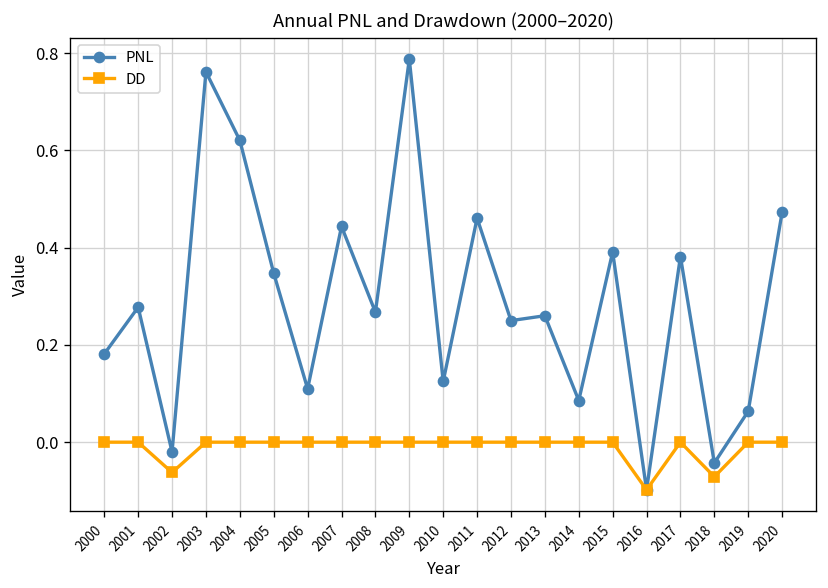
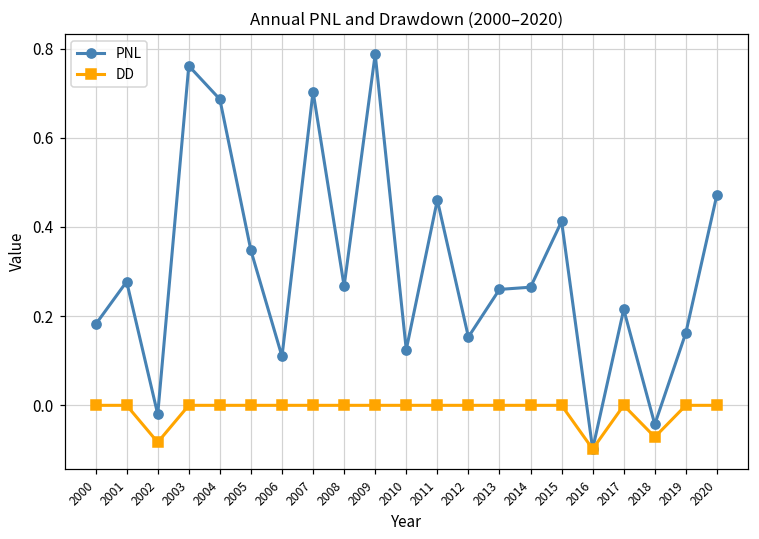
  {
    "PNL": {
      "2000": 0.18,
      "2001": 0.28,
      "2002": -0.02,
      "2003": 0.76,
-     "2004": 0.62,
+     "2004": 0.69,
      "2005": 0.35,
      "2006": 0.11,
-     "2007": 0.44,
+     "2007": 0.70,
      "2008": 0.27,
      "2009": 0.79,
      "2010": 0.12,
      "2011": 0.46,
-     "2012": 0.25,
+     "2012": 0.15,
      "2013": 0.26,
-     "2014": 0.09,
-     "2015": 0.39,
-     "2017": 0.38,
+     "2014": 0.26,
+     "2015": 0.41,
+     "2017": 0.22,
      "2018": -0.04,
-     "2019": 0.06,
+     "2019": 0.16,
      "2020": 0.47
    },
    "DD": {
      "2000": 0.00,
      "2001": 0.00,
-     "2002": -0.06,
+     "2002": -0.08,
      "2003": 0.00,
      "2004": 0.00,
      "2005": 0.00,
      "2006": 0.00,
      "2007": 0.00,
      "2008": 0.00,
      "2009": 0.00,
      "2010": 0.00,
      "2011": 0.00,
      "2012": 0.00,
      "2013": 0.00,
      "2014": 0.00,
      "2015": 0.00,
      "2017": 0.00,
      "2018": -0.07,
      "2019": 0.00,
      "2020": 0.00
    }
  }
